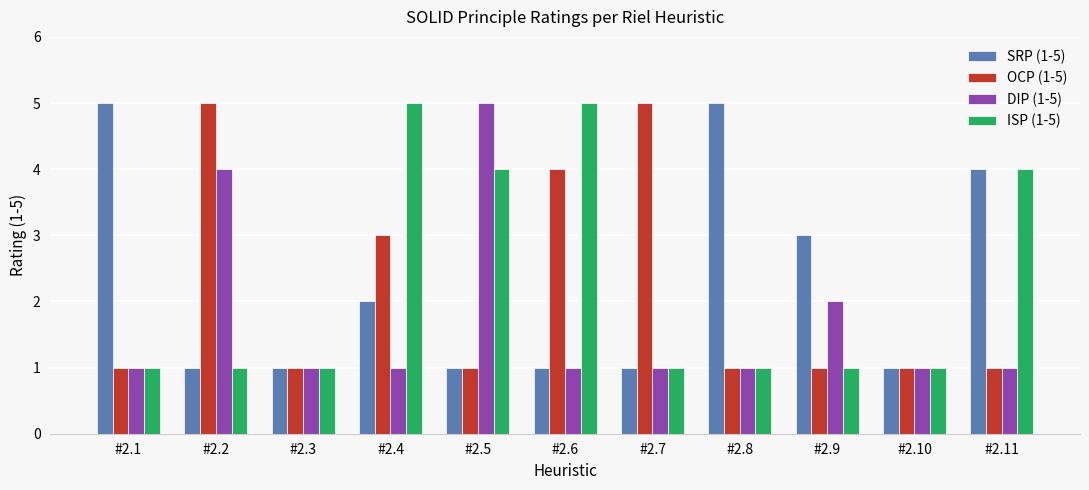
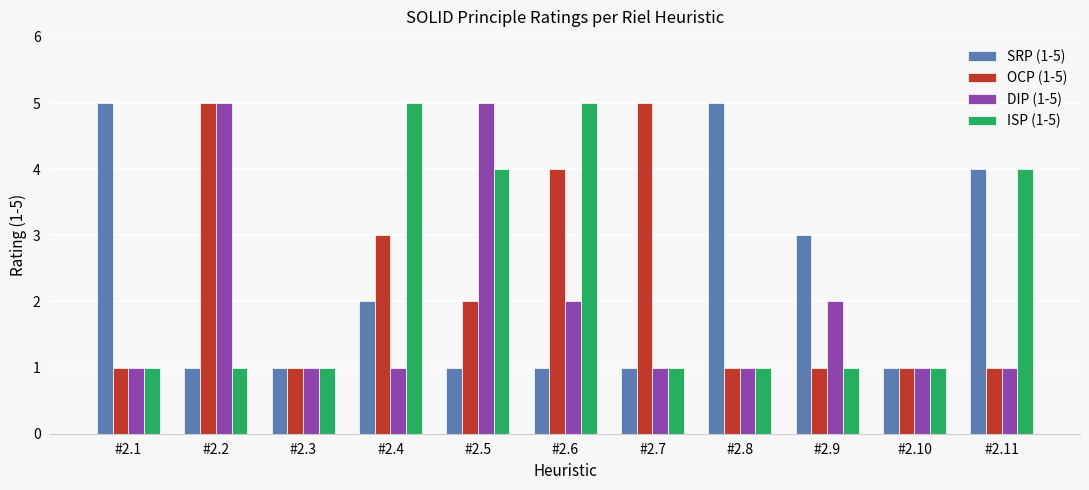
  {
    "SRP (1-5)": {
      "#2.1": 5,
      "#2.2": 1,
      "#2.3": 1,
      "#2.4": 2,
      "#2.5": 1,
      "#2.6": 1,
      "#2.7": 1,
      "#2.8": 5,
      "#2.9": 3,
      "#2.10": 1,
      "#2.11": 4
    },
    "OCP (1-5)": {
      "#2.1": 1,
      "#2.2": 5,
      "#2.3": 1,
      "#2.4": 3,
-     "#2.5": 1,
+     "#2.5": 2,
      "#2.6": 4,
      "#2.7": 5,
      "#2.8": 1,
      "#2.9": 1,
      "#2.10": 1,
      "#2.11": 1
    },
    "DIP (1-5)": {
      "#2.1": 1,
-     "#2.2": 4,
+     "#2.2": 5,
      "#2.3": 1,
      "#2.4": 1,
      "#2.5": 5,
-     "#2.6": 1,
+     "#2.6": 2,
      "#2.7": 1,
      "#2.8": 1,
      "#2.9": 2,
      "#2.10": 1,
      "#2.11": 1
    },
    "ISP (1-5)": {
      "#2.1": 1,
      "#2.2": 1,
      "#2.3": 1,
      "#2.4": 5,
      "#2.5": 4,
      "#2.6": 5,
      "#2.7": 1,
      "#2.8": 1,
      "#2.9": 1,
      "#2.10": 1,
      "#2.11": 4
    }
  }
